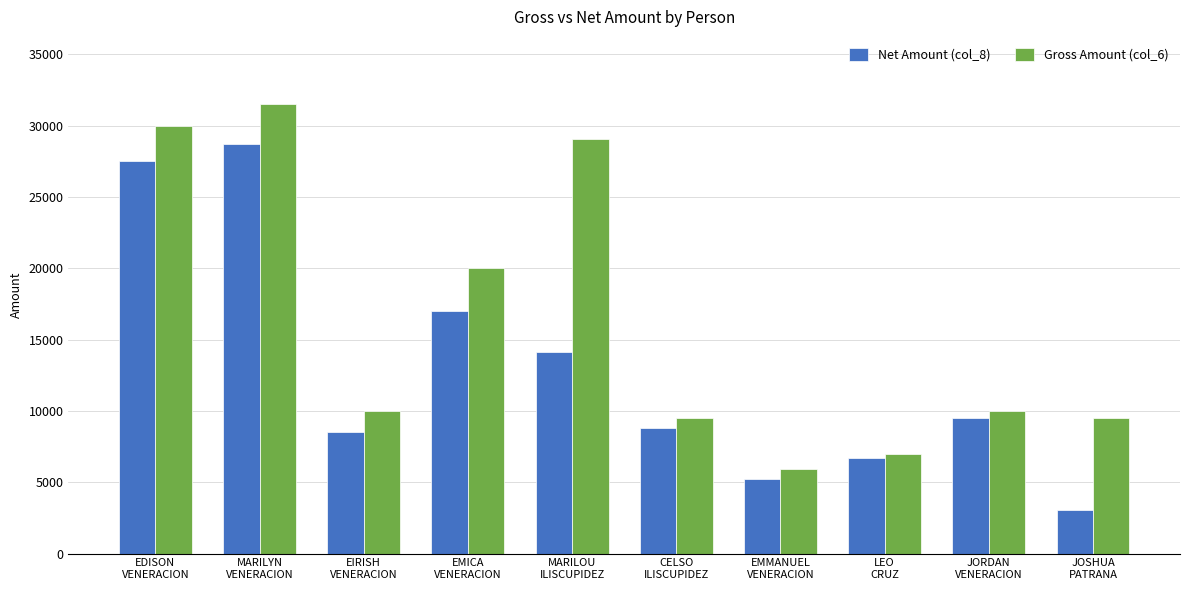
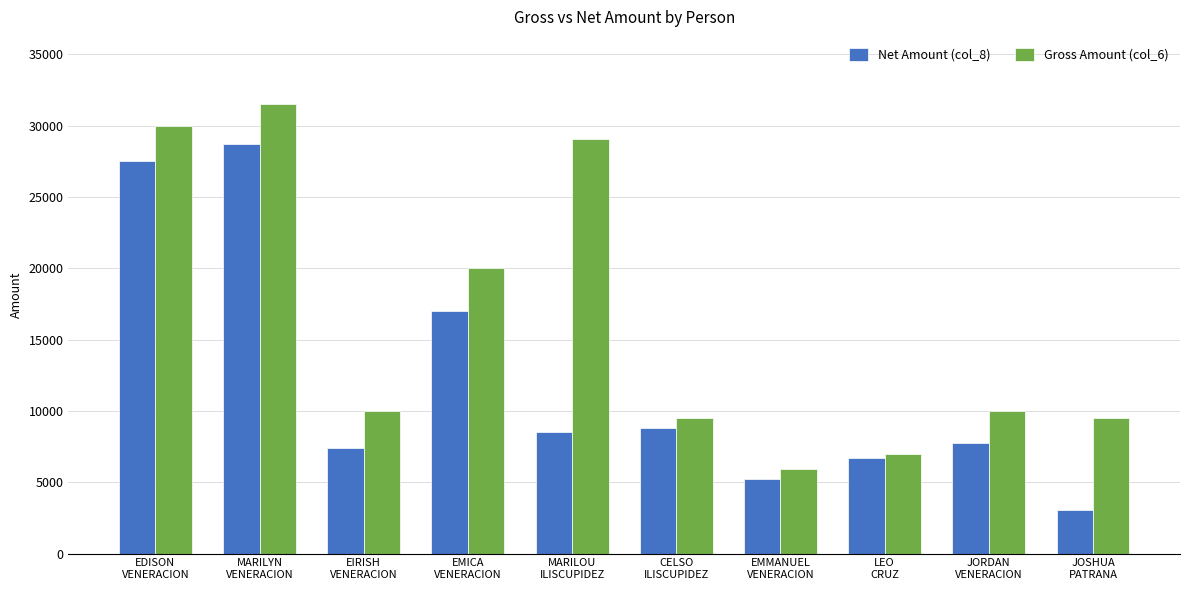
  {
    "Net Amount (col_8)": {
      "EDISON VENERACION": 27500,
      "MARILYN VENERACION": 28700,
-     "EIRISH VENERACION": 8500,
+     "EIRISH VENERACION": 7400,
      "EMICA VENERACION": 17000,
-     "MARILOU ILISCUPIDEZ": 14100,
+     "MARILOU ILISCUPIDEZ": 8500,
      "CELSO ILISCUPIDEZ": 8800,
      "EMMANUEL VENERACION": 5200,
      "LEO CRUZ": 6700,
-     "JORDAN VENERACION": 9500,
+     "JORDAN VENERACION": 7800,
      "JOSHUA PATRANA": 3100
    },
    "Gross Amount (col_6)": {
      "EDISON VENERACION": 30000,
      "MARILYN VENERACION": 31500,
      "EIRISH VENERACION": 10000,
      "EMICA VENERACION": 20000,
      "MARILOU ILISCUPIDEZ": 29100,
      "CELSO ILISCUPIDEZ": 9500,
      "EMMANUEL VENERACION": 6000,
      "LEO CRUZ": 7000,
      "JORDAN VENERACION": 10000,
      "JOSHUA PATRANA": 9500
    }
  }
